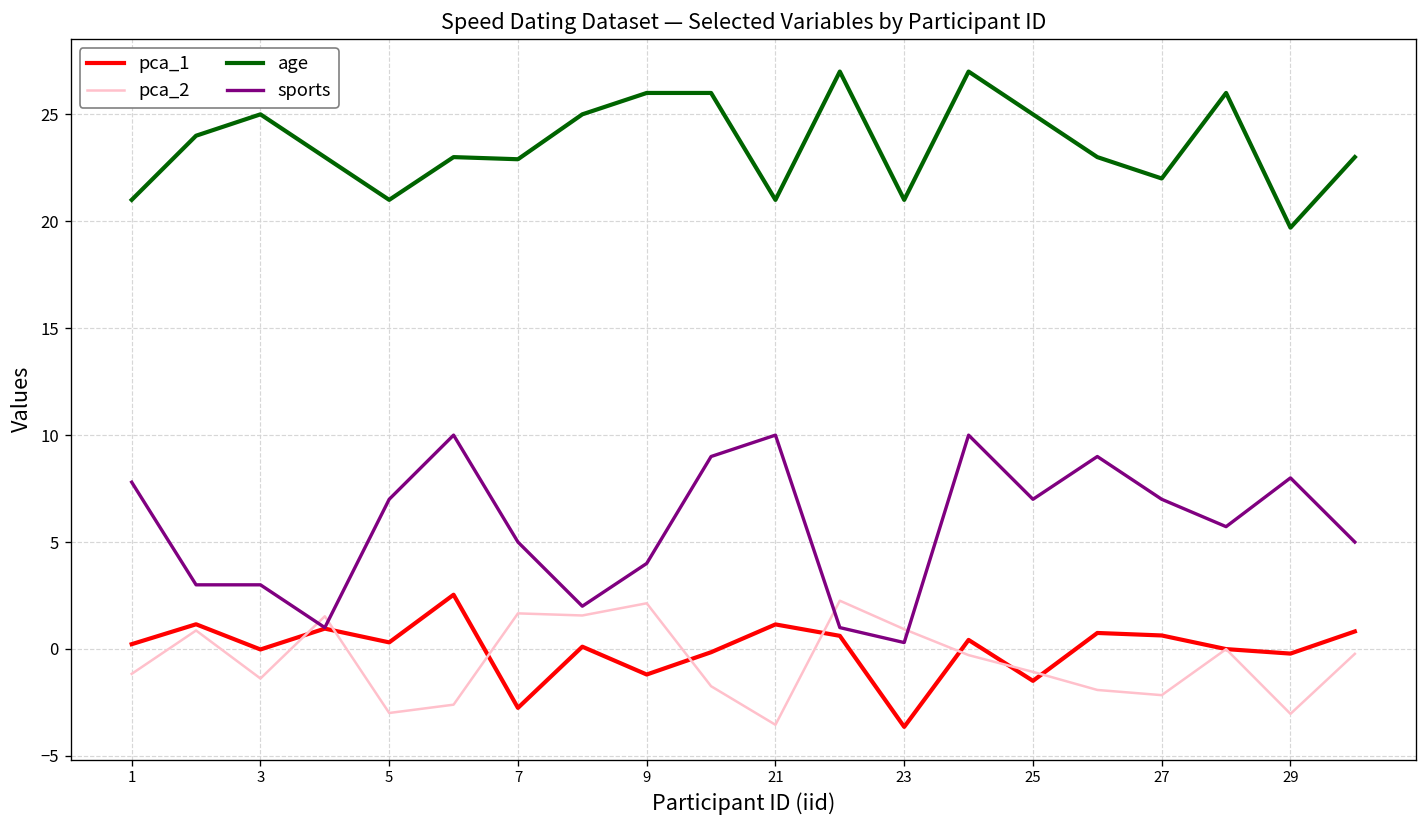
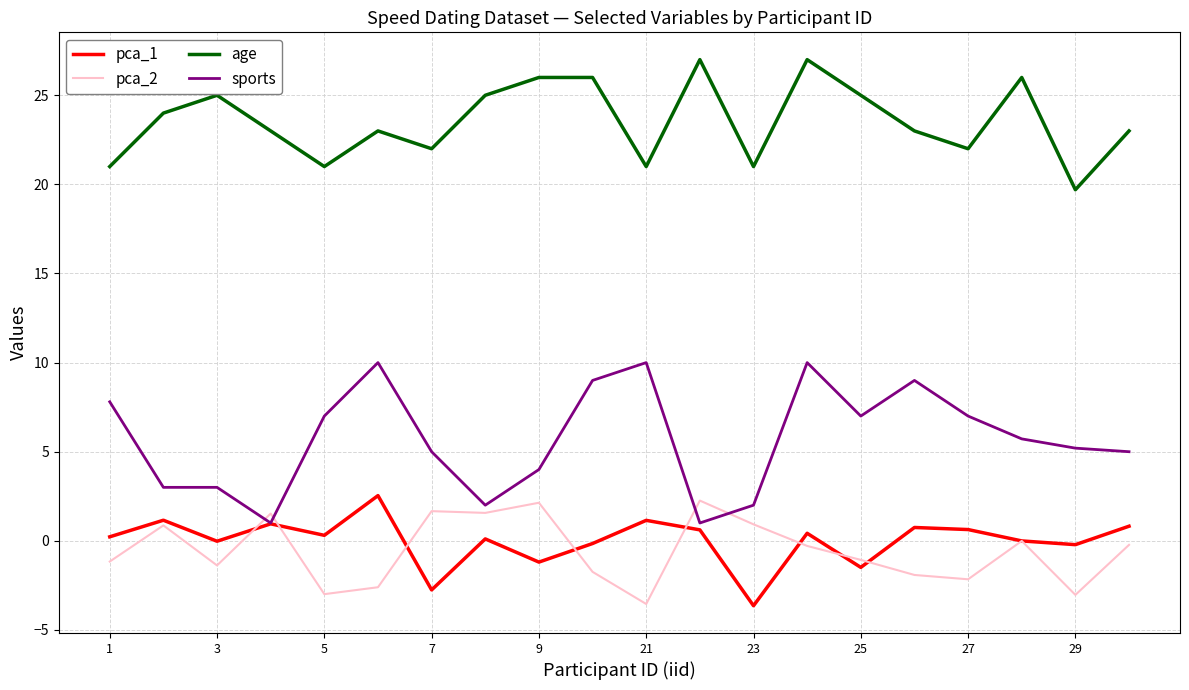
  {
    "pca_1": {
      "1": 0.2,
      "3": 0.0,
      "5": 0.3,
      "7": -2.8,
      "9": -1.2,
      "21": 1.1,
      "23": -3.6,
      "25": -1.5,
      "27": 0.6,
      "29": -0.2
    },
    "pca_2": {
      "1": -1.2,
      "3": -1.4,
      "5": -3.0,
      "7": 1.7,
      "9": 2.1,
      "21": -3.5,
      "23": 0.9,
      "25": -1.1,
      "27": -2.2,
      "29": -3.0
    },
    "age": {
      "1": 21.0,
      "3": 25.0,
      "5": 21.0,
-     "7": 22.9,
+     "7": 22.0,
      "9": 26.0,
      "21": 21.0,
      "23": 21.0,
      "25": 25.0,
      "27": 22.0,
      "29": 19.7
    },
    "sports": {
      "1": 7.8,
      "3": 3.0,
      "5": 7.0,
      "7": 5.0,
      "9": 4.0,
      "21": 10.0,
-     "23": 0.3,
+     "23": 2.0,
      "25": 7.0,
      "27": 7.0,
-     "29": 8.0
+     "29": 5.2
    }
  }
